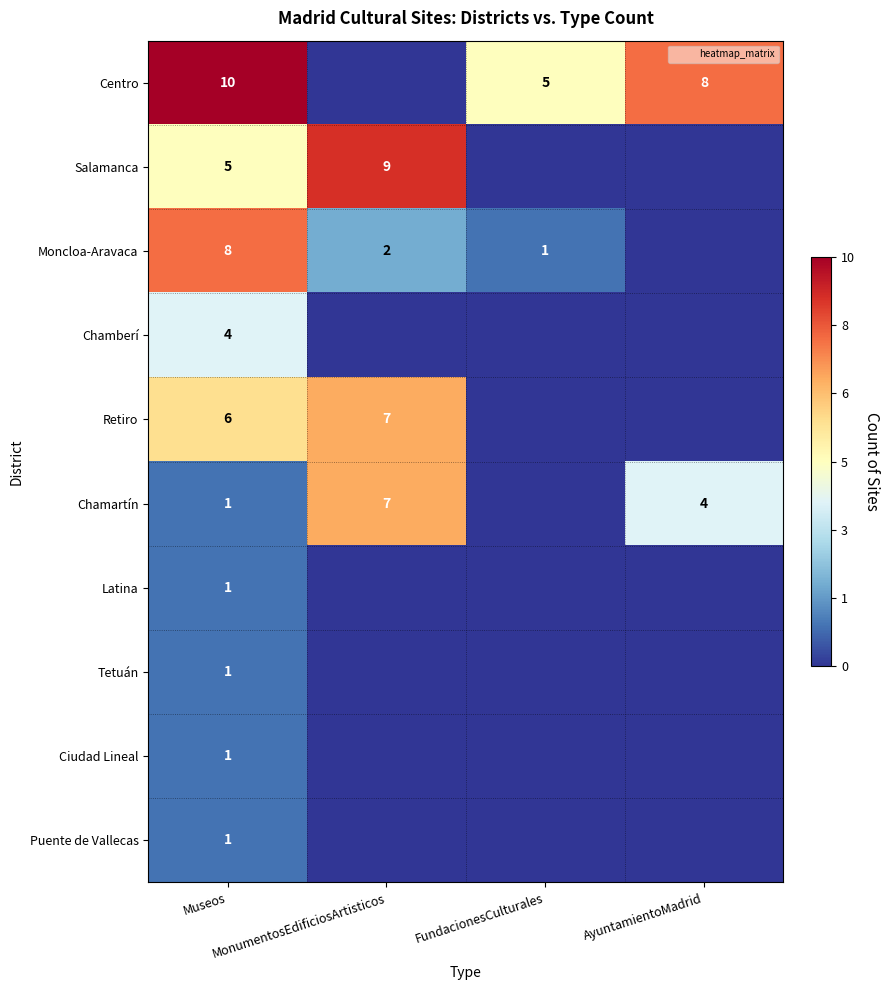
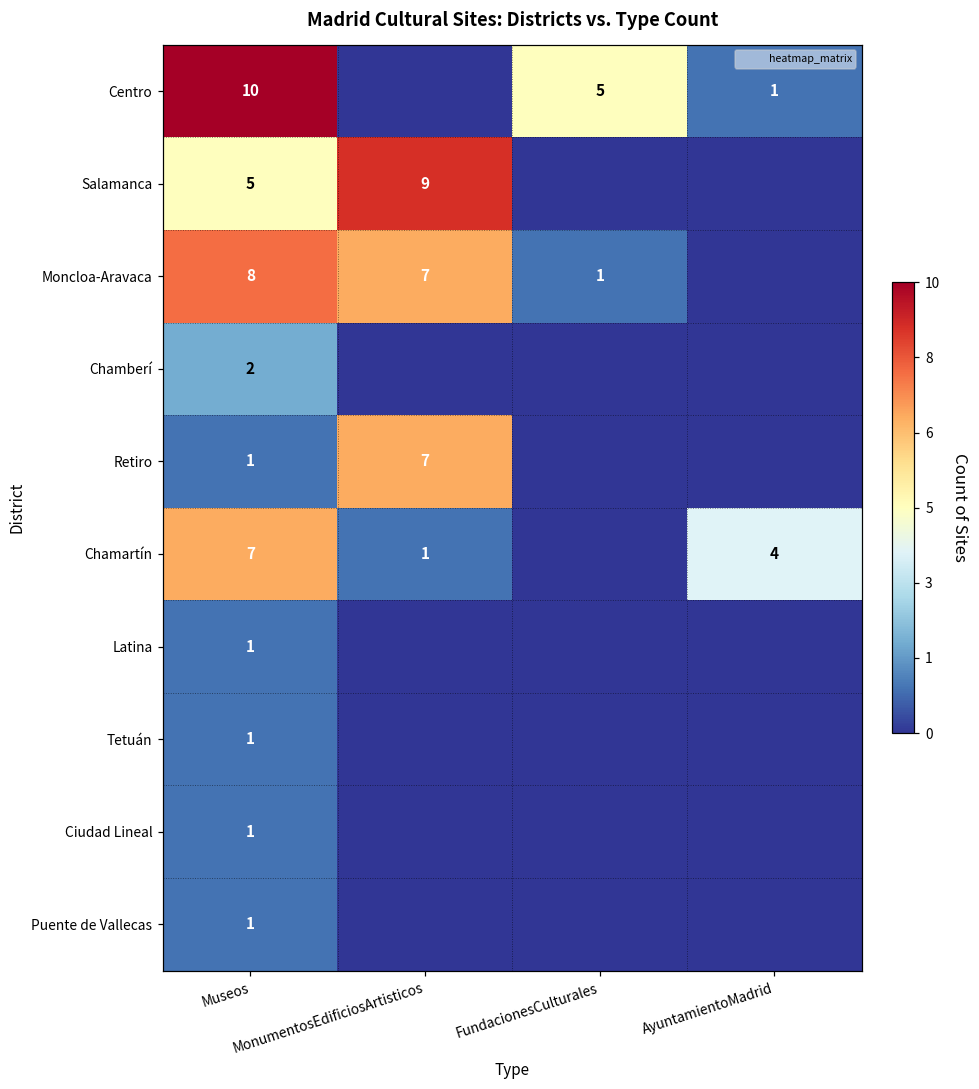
  {
    "Centro": {
      "Museos": 10,
      "FundacionesCulturales": 5,
-     "AyuntamientoMadrid": 8
+     "AyuntamientoMadrid": 1
    },
    "Salamanca": {
      "Museos": 5,
      "MonumentosEdificiosArtisticos": 9
    },
    "Moncloa-Aravaca": {
      "Museos": 8,
-     "MonumentosEdificiosArtisticos": 2,
+     "MonumentosEdificiosArtisticos": 7,
      "FundacionesCulturales": 1
    },
    "Chamberí": {
-     "Museos": 4
+     "Museos": 2
    },
    "Retiro": {
-     "Museos": 6,
+     "Museos": 1,
      "MonumentosEdificiosArtisticos": 7
    },
    "Chamartín": {
-     "Museos": 1,
-     "MonumentosEdificiosArtisticos": 7,
+     "Museos": 7,
+     "MonumentosEdificiosArtisticos": 1,
      "AyuntamientoMadrid": 4
    },
    "Latina": {
      "Museos": 1
    },
    "Tetuán": {
      "Museos": 1
    },
    "Ciudad Lineal": {
      "Museos": 1
    },
    "Puente de Vallecas": {
      "Museos": 1
    }
  }
